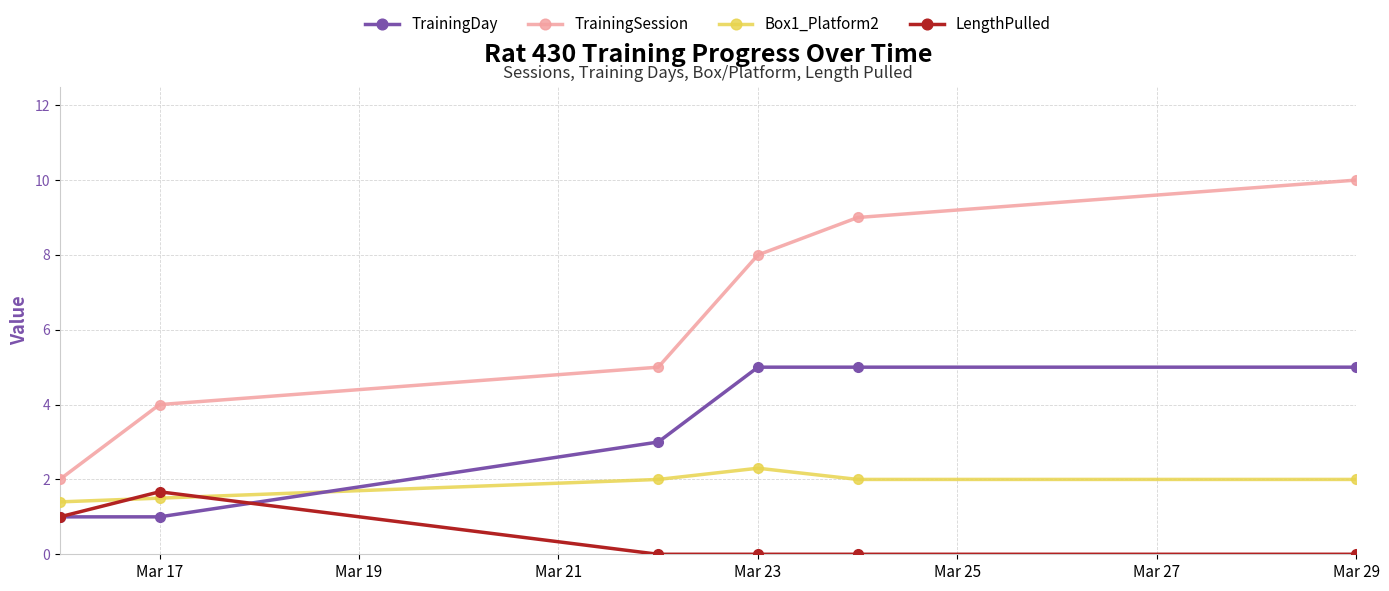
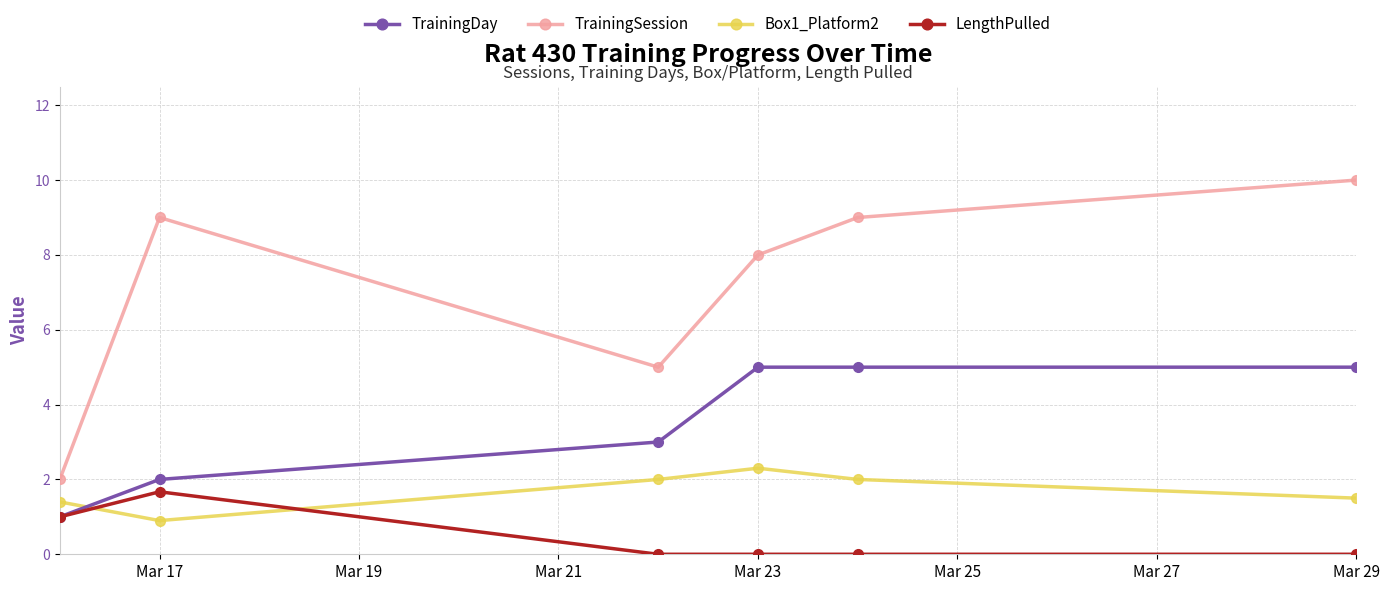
  {
    "TrainingDay": {
-     "Mar 17": 1,
+     "Mar 17": 2,
      "Mar 23": 5,
      "Mar 29": 5
    },
    "TrainingSession": {
-     "Mar 17": 4,
+     "Mar 17": 9,
      "Mar 23": 8,
      "Mar 29": 10
    },
    "Box1_Platform2": {
-     "Mar 17": 1.5,
+     "Mar 17": 0.9,
      "Mar 23": 2.3,
-     "Mar 29": 2.0
+     "Mar 29": 1.5
    },
    "LengthPulled": {
      "Mar 17": 1.7,
      "Mar 23": 0.0,
      "Mar 29": 0.0
    }
  }
